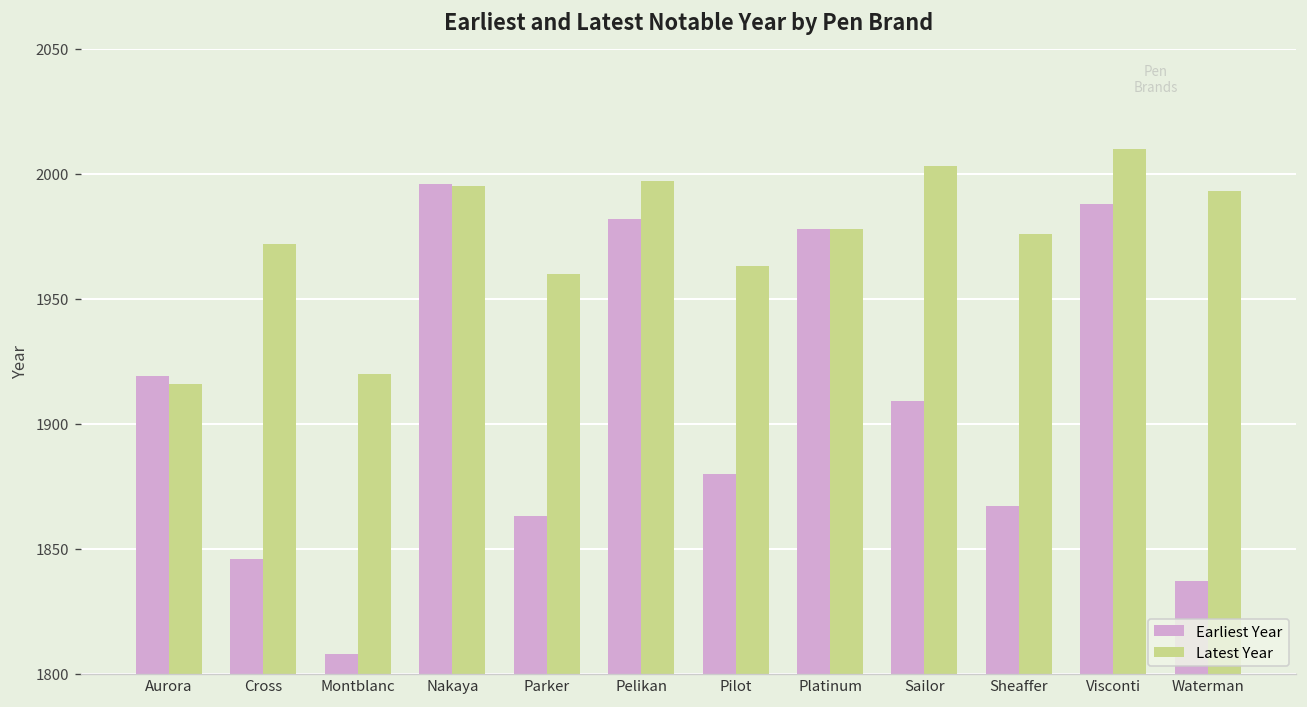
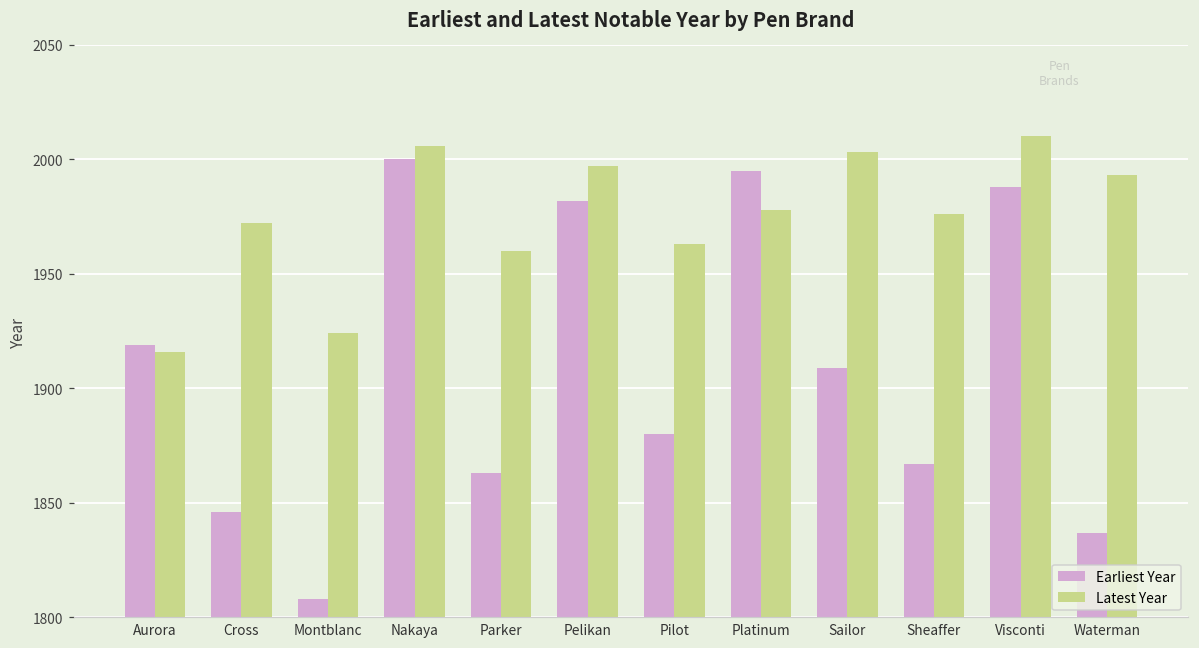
  {
    "Earliest Year": {
      "Aurora": 1919,
      "Cross": 1846,
      "Montblanc": 1808,
-     "Nakaya": 1996,
+     "Nakaya": 2000,
      "Parker": 1863,
      "Pelikan": 1982,
      "Pilot": 1880,
-     "Platinum": 1978,
+     "Platinum": 1995,
      "Sailor": 1909,
      "Sheaffer": 1867,
      "Visconti": 1988,
      "Waterman": 1837
    },
    "Latest Year": {
      "Aurora": 1916,
      "Cross": 1972,
-     "Montblanc": 1920,
-     "Nakaya": 1995,
+     "Montblanc": 1924,
+     "Nakaya": 2006,
      "Parker": 1960,
      "Pelikan": 1997,
      "Pilot": 1963,
      "Platinum": 1978,
      "Sailor": 2003,
      "Sheaffer": 1976,
      "Visconti": 2010,
      "Waterman": 1993
    }
  }
